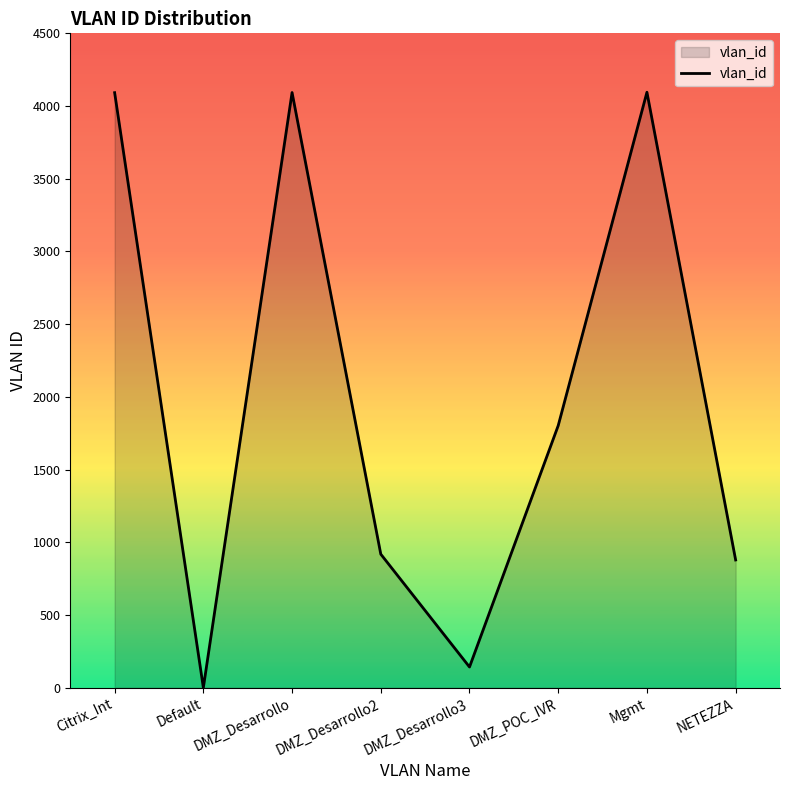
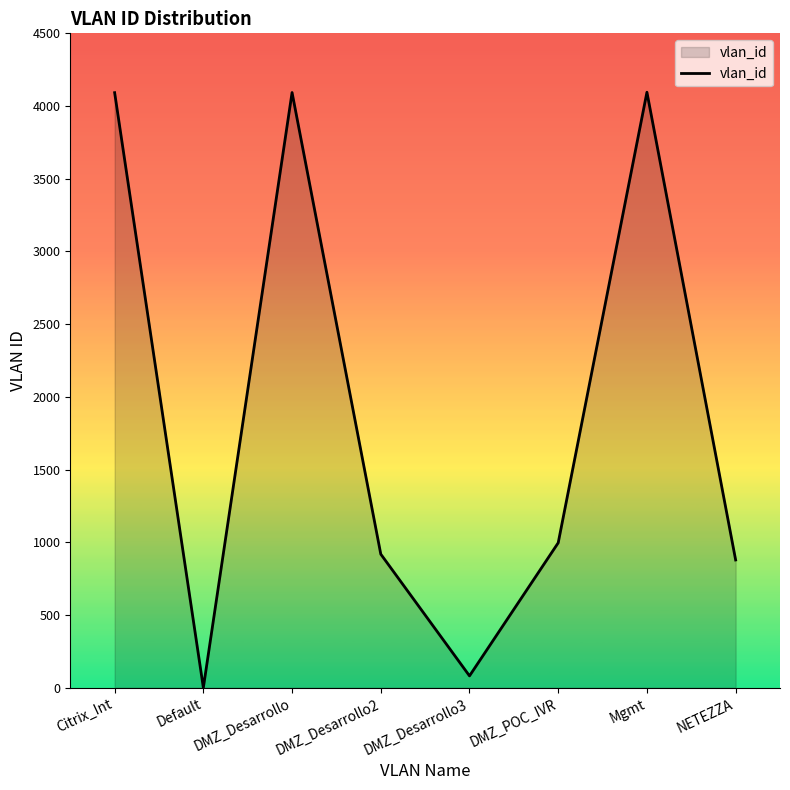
  {
    "Citrix_Int": 4090,
    "Default": 0,
    "DMZ_Desarrollo": 4090,
    "DMZ_Desarrollo2": 920,
-   "DMZ_Desarrollo3": 140,
-   "DMZ_POC_IVR": 1800,
+   "DMZ_Desarrollo3": 80,
+   "DMZ_POC_IVR": 1000,
    "Mgmt": 4100,
    "NETEZZA": 880
  }
